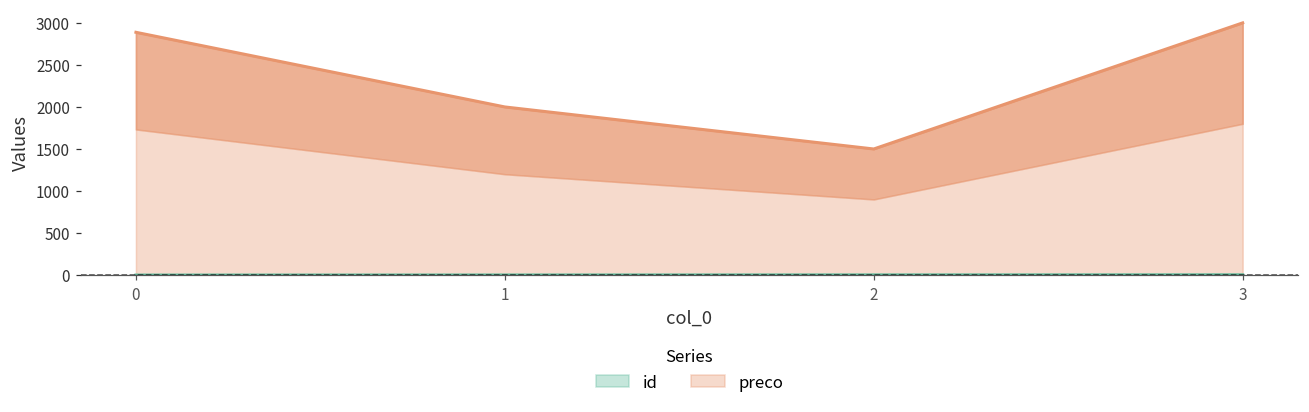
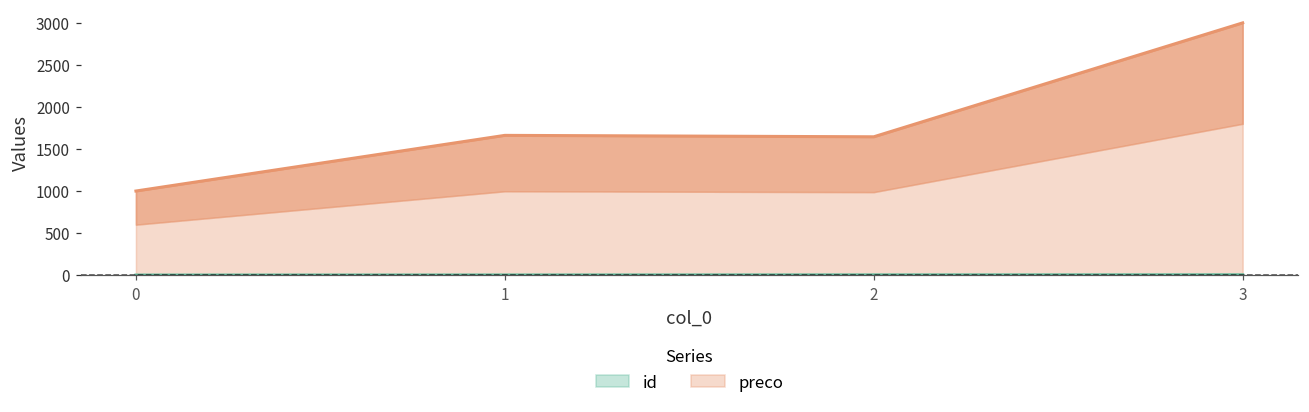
  {
    "id": {
      "0": 0,
      "1": 0,
      "2": 0,
      "3": 0
    },
    "preco": {
-     "0": 2900,
-     "1": 2000,
-     "2": 1500,
+     "0": 1000,
+     "1": 1700,
+     "2": 1600,
      "3": 3000
    }
  }
